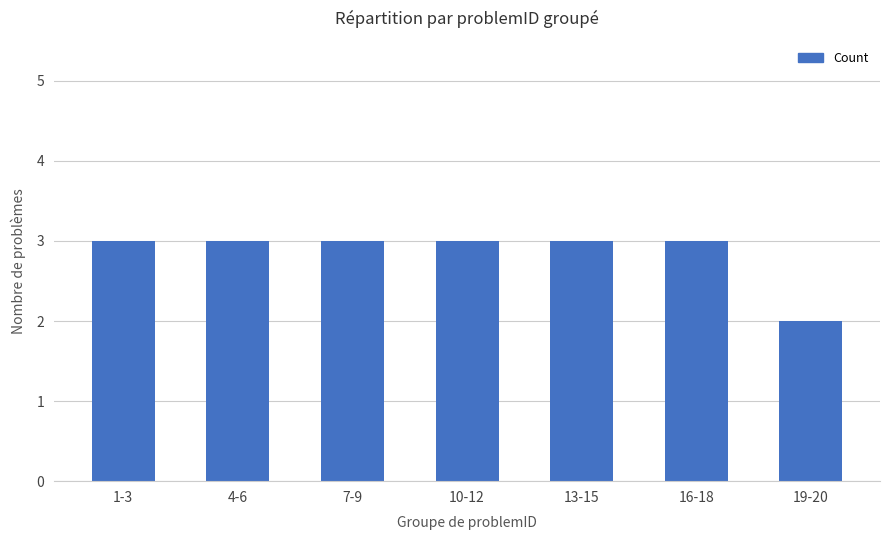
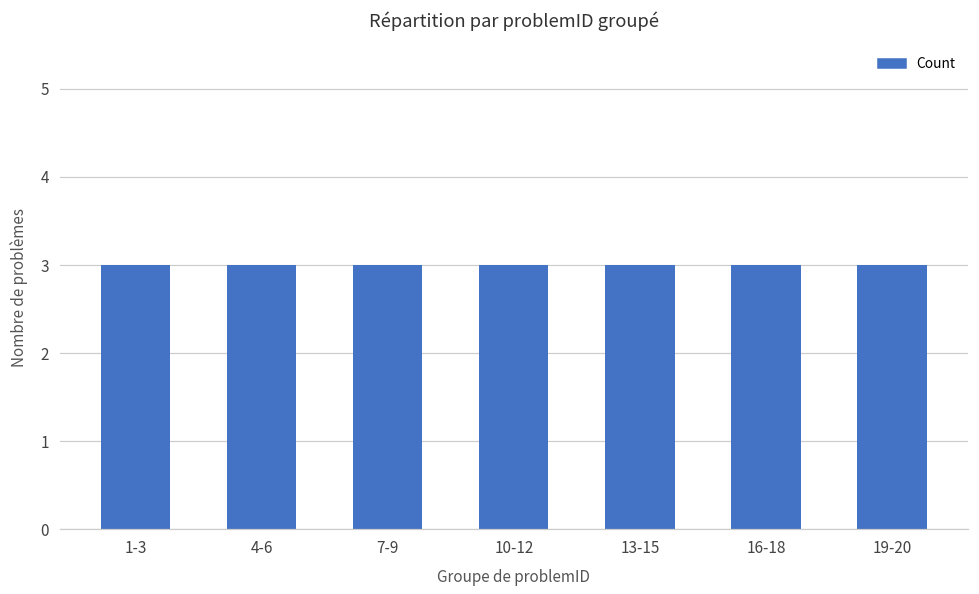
  {
    "1-3": 3,
    "4-6": 3,
    "7-9": 3,
    "10-12": 3,
    "13-15": 3,
    "16-18": 3,
-   "19-20": 2
+   "19-20": 3
  }
